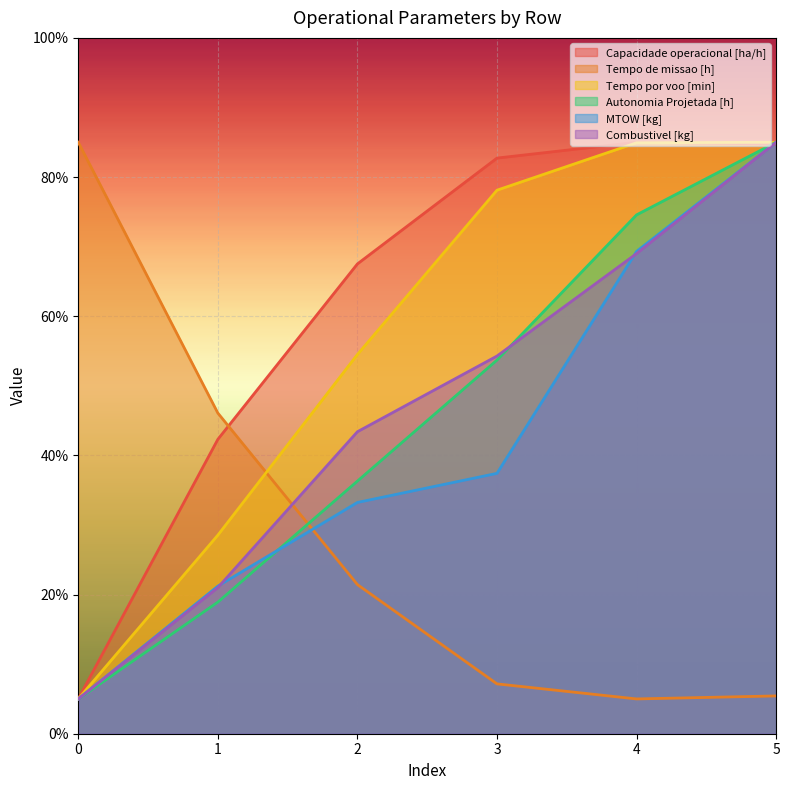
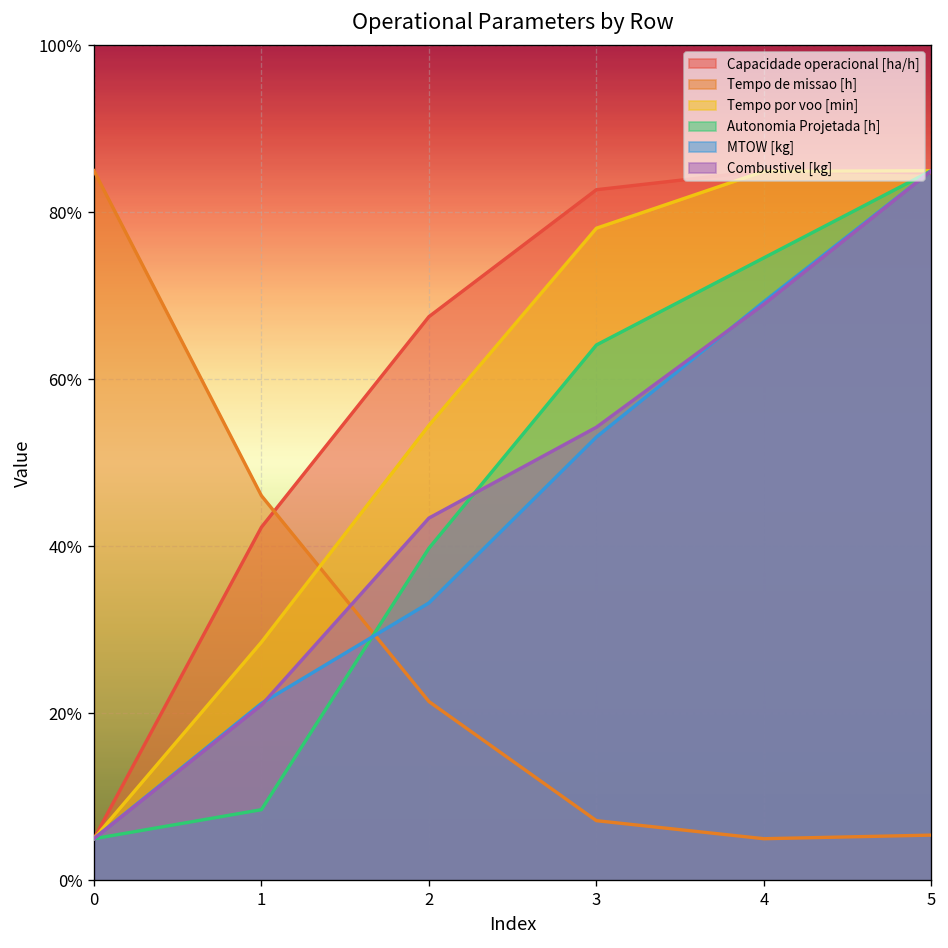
  {
    "Autonomia Projetada [h]": {
-     "1": "19%",
-     "2": "36%",
-     "3": "54%",
+     "1": "8%",
+     "2": "40%",
+     "3": "64%",
      "4": "75%"
    },
    "MTOW [kg]": {
      "2": "33%",
-     "3": "37%"
+     "3": "53%"
    },
    "Combustivel [kg]": {
      "2": "43%",
      "3": "54%"
    }
  }
